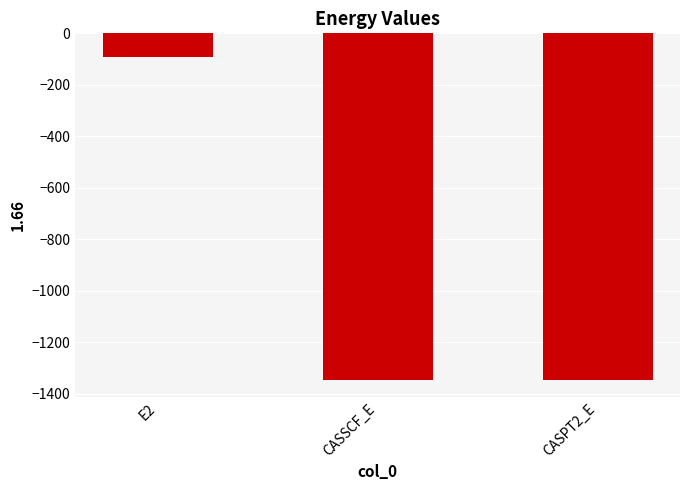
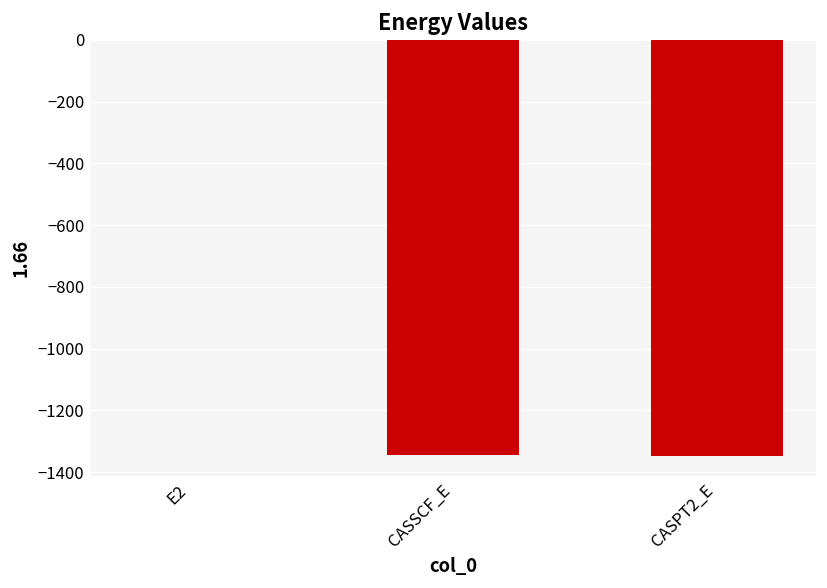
  {
-   "E2": -90,
+   "E2": 0,
    "CASSCF_E": -1350,
    "CASPT2_E": -1350
  }
